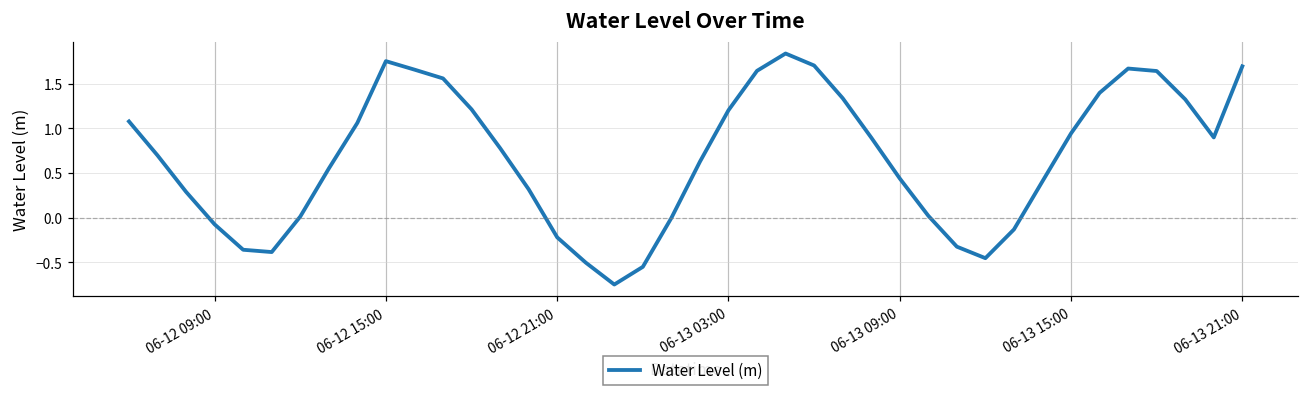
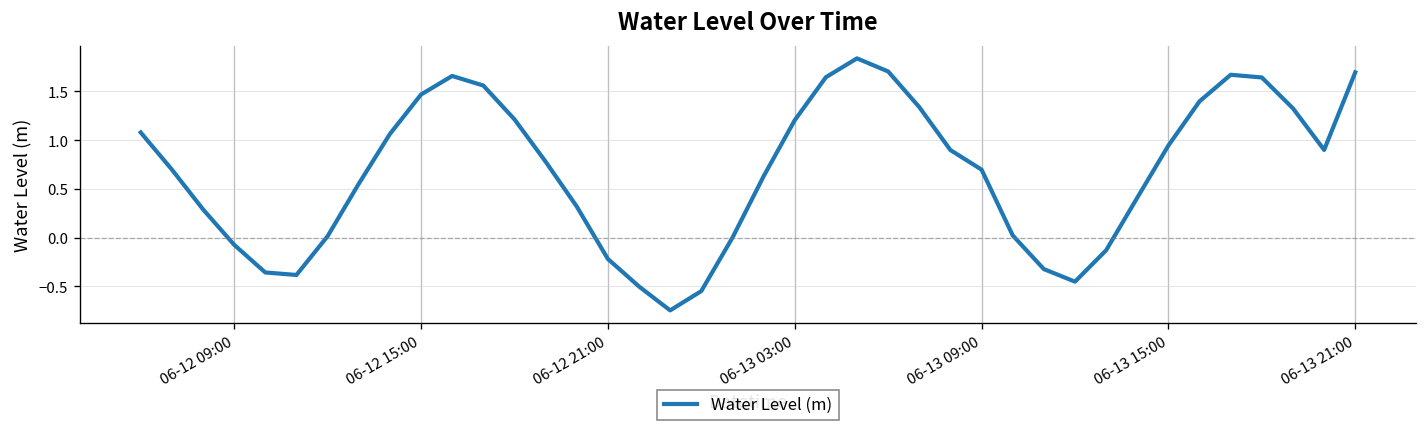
  {
    "06-12 09:00": -0.1,
-   "06-12 15:00": 1.8,
+   "06-12 15:00": 1.5,
    "06-12 21:00": -0.2,
    "06-13 03:00": 1.2,
-   "06-13 09:00": 0.4,
+   "06-13 09:00": 0.7,
    "06-13 15:00": 0.9,
    "06-13 21:00": 1.7
  }
